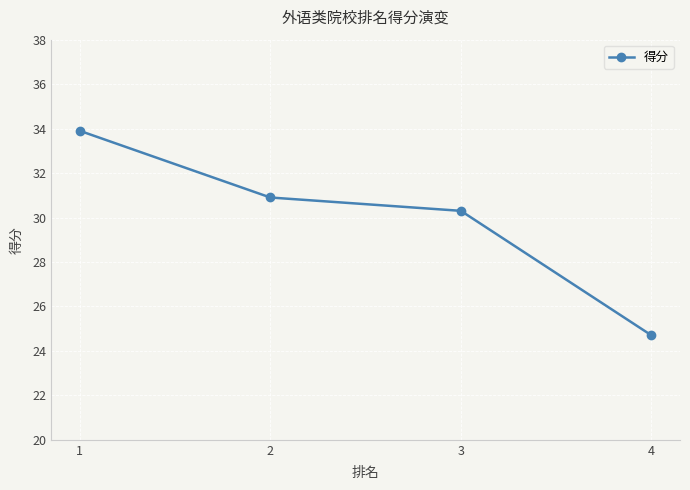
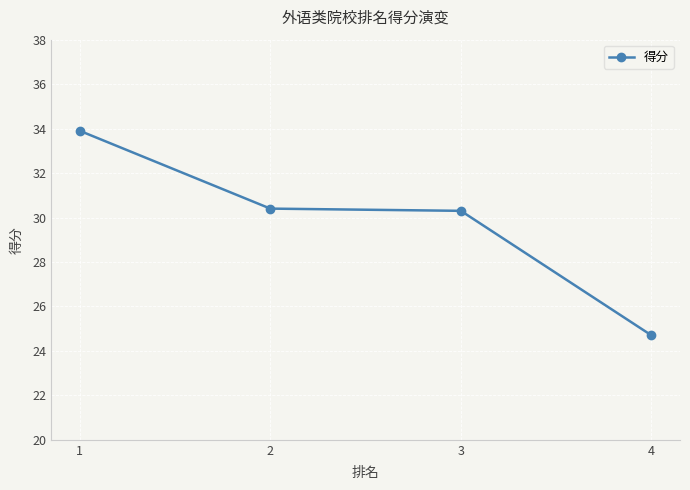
  {
    "1": 33.9,
-   "2": 30.9,
+   "2": 30.4,
    "3": 30.3,
    "4": 24.7
  }
